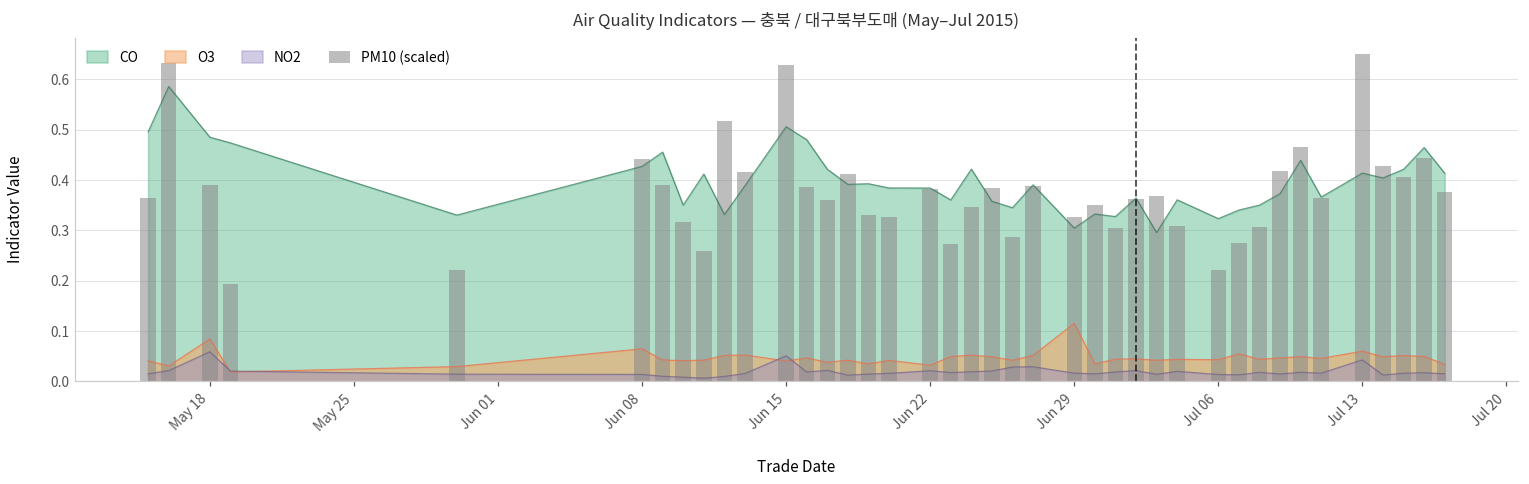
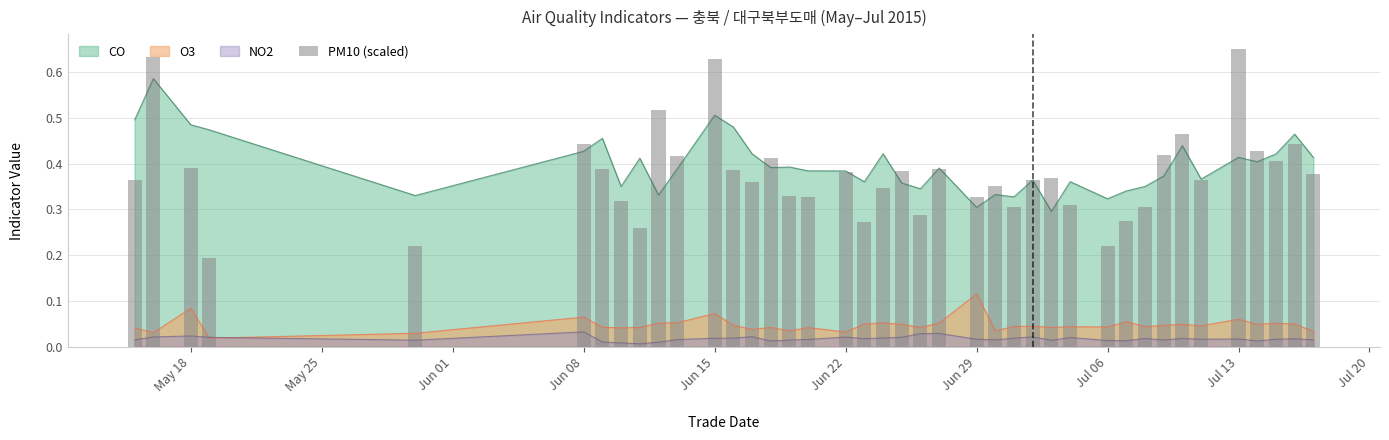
  {
    "O3": {
      "May 18": 0.08,
      "Jun 08": 0.06,
-     "Jun 15": 0.04,
+     "Jun 15": 0.07,
      "Jun 22": 0.03,
      "Jun 29": 0.12,
      "Jul 06": 0.04,
      "Jul 13": 0.06
    },
    "NO2": {
-     "May 18": 0.06,
-     "Jun 08": 0.01,
-     "Jun 15": 0.05,
+     "May 18": 0.02,
+     "Jun 08": 0.03,
+     "Jun 15": 0.02,
      "Jun 22": 0.02,
      "Jun 29": 0.02,
      "Jul 06": 0.01,
-     "Jul 13": 0.04
+     "Jul 13": 0.02
    }
  }
